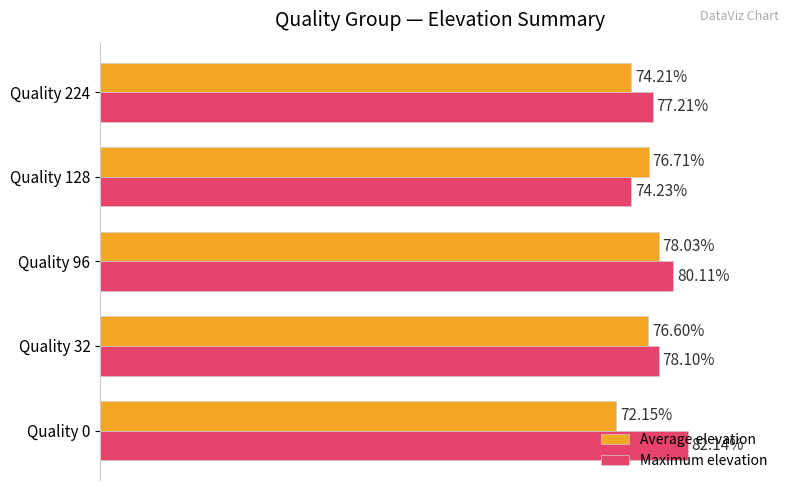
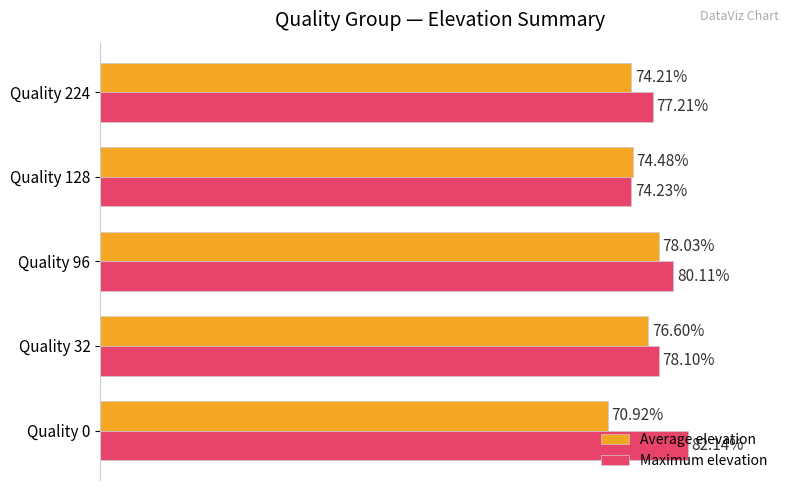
  {
    "Average elevation": {
      "Quality 224": "74.21%",
-     "Quality 128": "76.71%",
+     "Quality 128": "74.48%",
      "Quality 96": "78.03%",
      "Quality 32": "76.60%",
-     "Quality 0": "72.15%"
+     "Quality 0": "70.92%"
    },
    "Maximum elevation": {
      "Quality 224": "77.21%",
      "Quality 128": "74.23%",
      "Quality 96": "80.11%",
      "Quality 32": "78.10%",
      "Quality 0": "82.14%"
    }
  }
